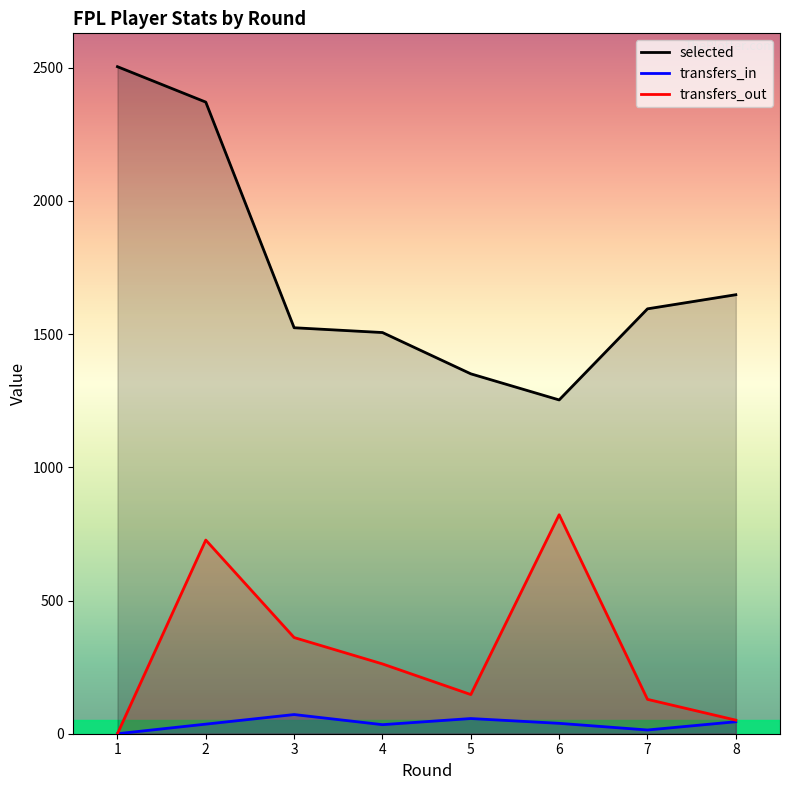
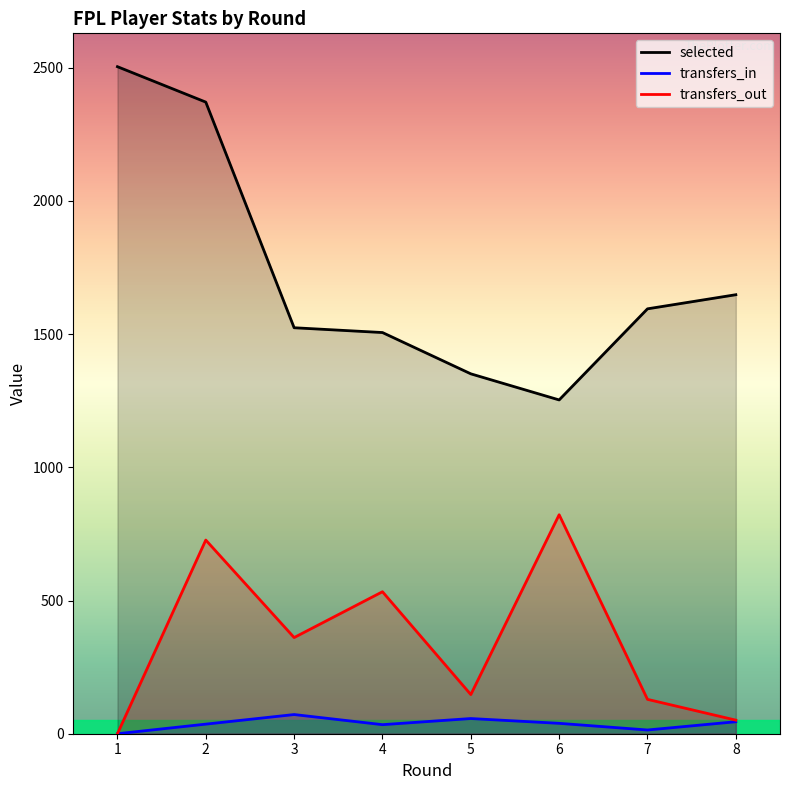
  {
    "selected": {
      "1": 2500,
      "2": 2370,
      "3": 1520,
      "4": 1510,
      "5": 1350,
      "6": 1250,
      "7": 1600,
      "8": 1650
    },
    "transfers_in": {
      "3": 70,
      "5": 60
    },
    "transfers_out": {
      "2": 730,
      "3": 360,
-     "4": 260,
+     "4": 530,
      "5": 150,
      "6": 820,
      "7": 130
    }
  }
